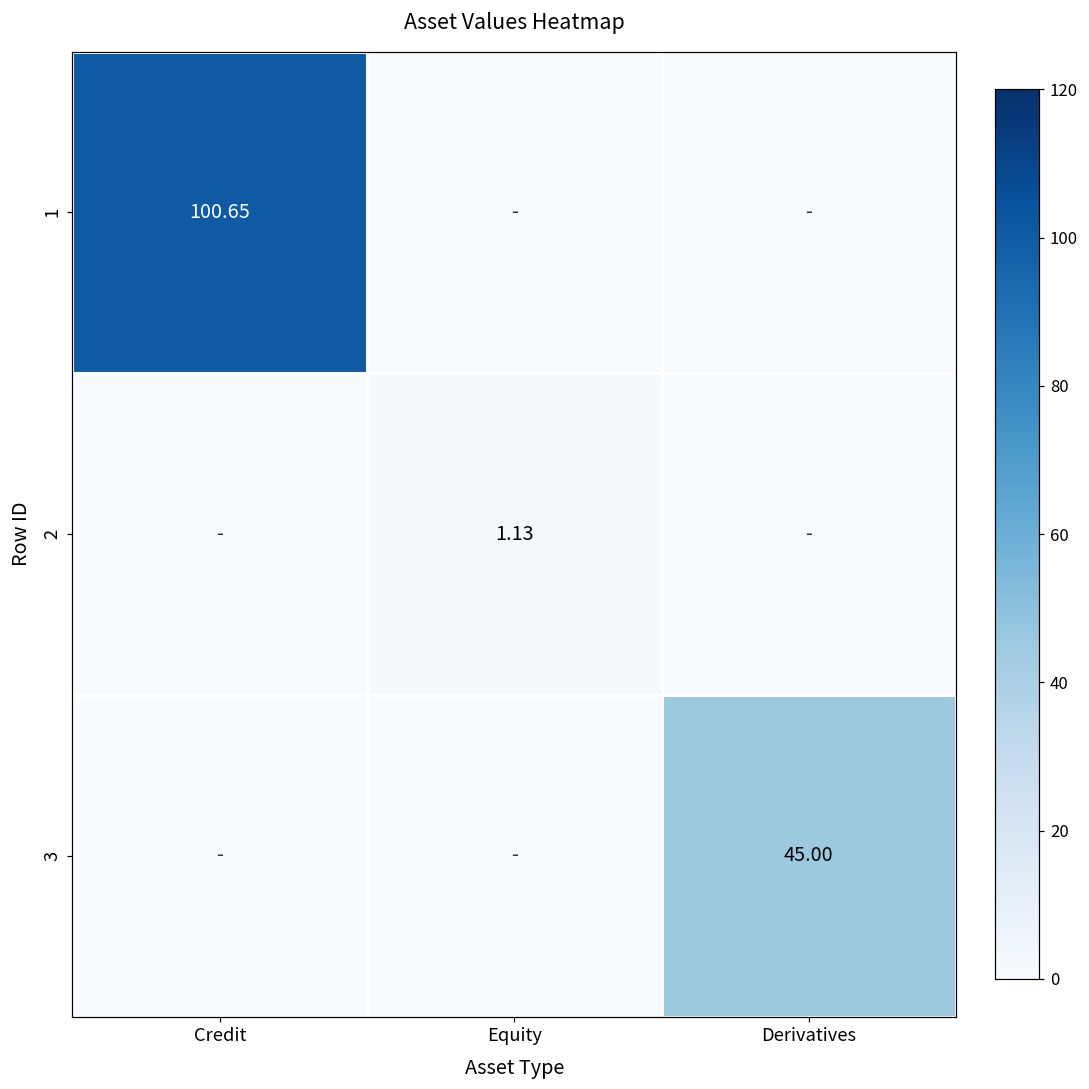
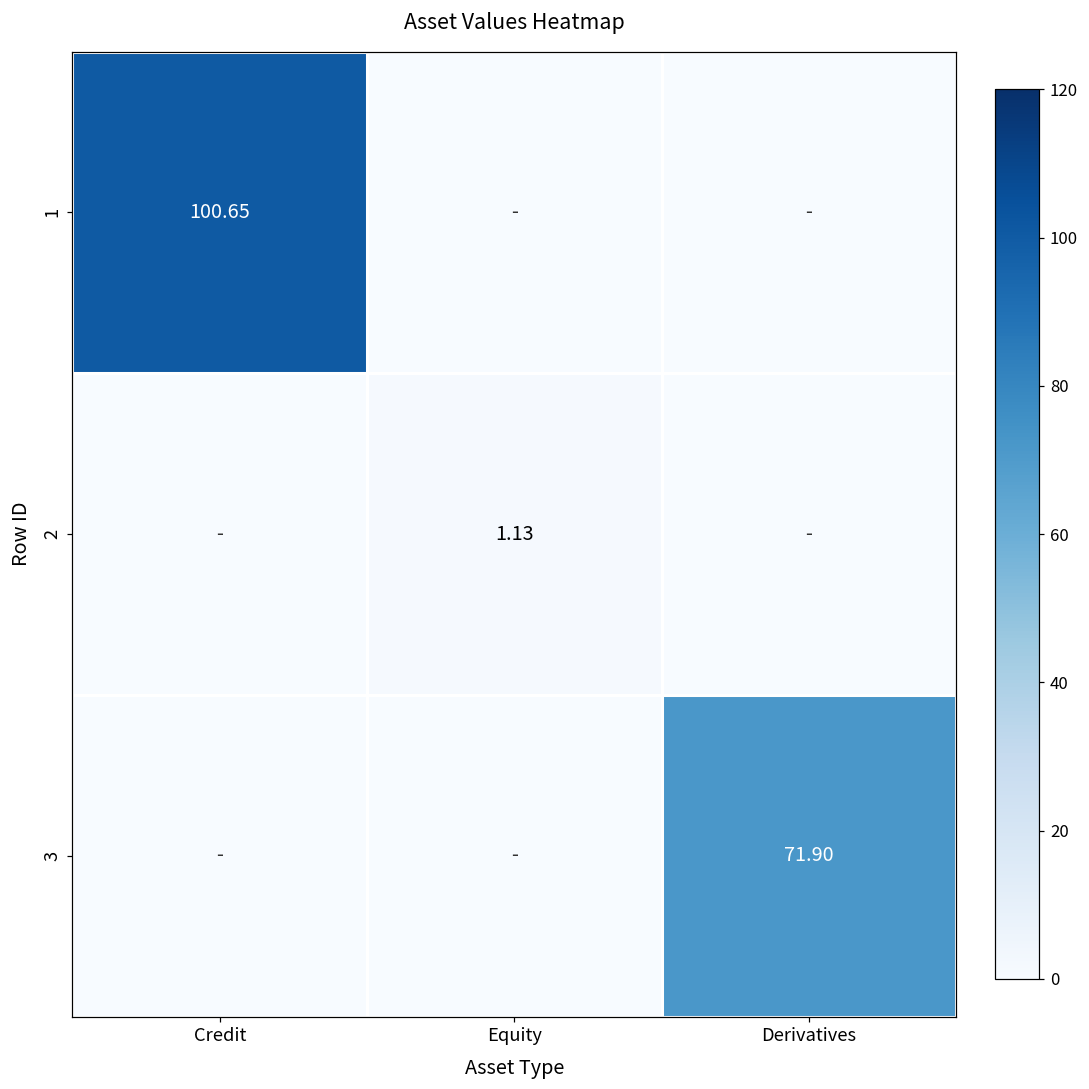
  {
    "1": {
      "Credit": 100.65
    },
    "2": {
      "Equity": 1.13
    },
    "3": {
-     "Derivatives": 45.00
+     "Derivatives": 71.90
    }
  }
